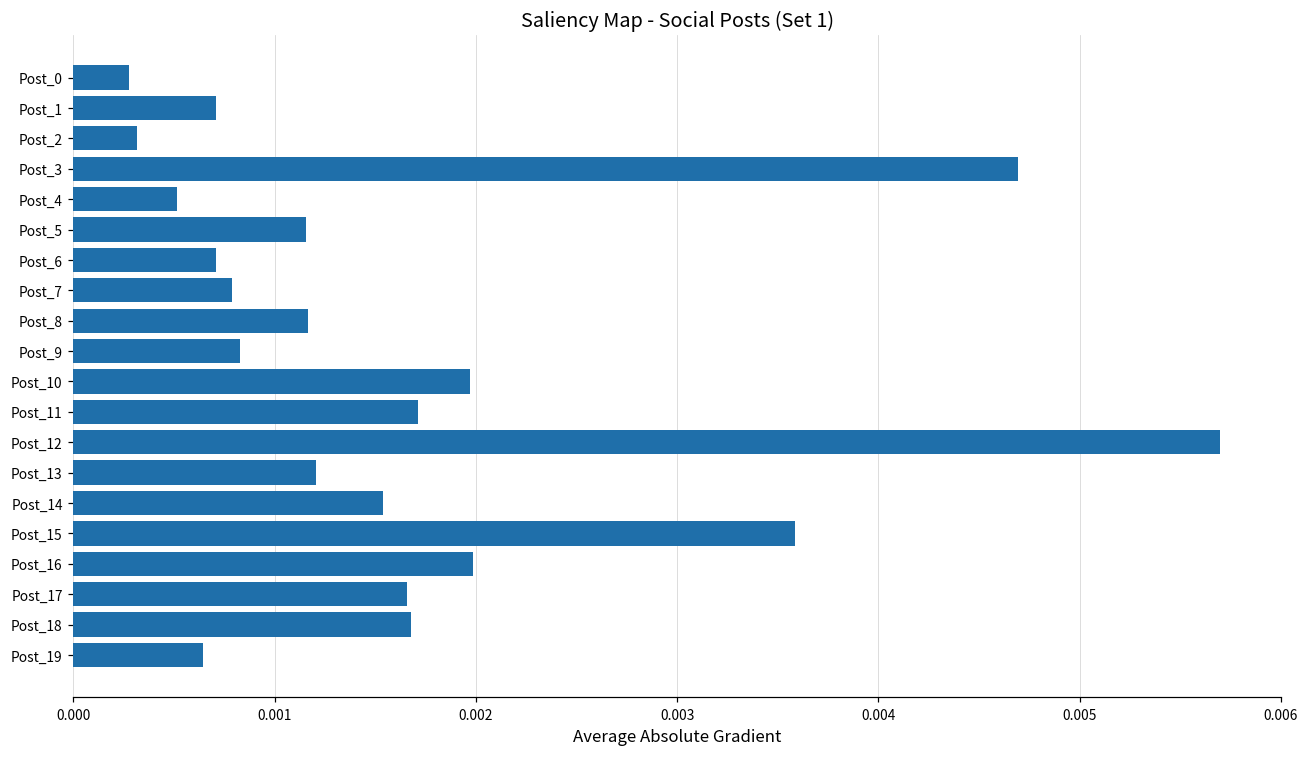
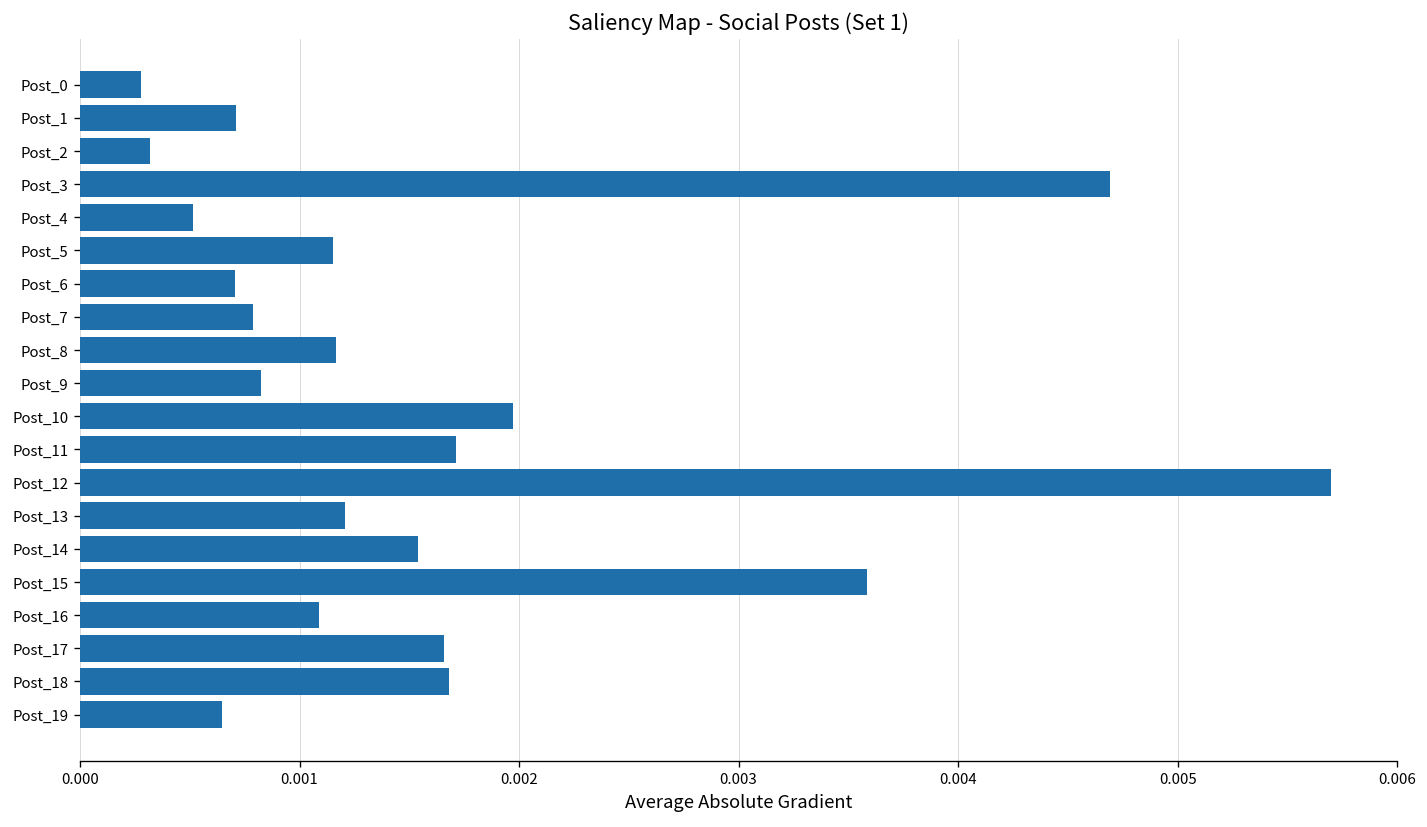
  {
    "Post_0": 0.00028,
    "Post_1": 0.00071,
    "Post_2": 0.00032,
    "Post_3": 0.00469,
    "Post_4": 0.00051,
    "Post_5": 0.00115,
    "Post_6": 0.00071,
    "Post_7": 0.00079,
    "Post_8": 0.00117,
    "Post_9": 0.00083,
    "Post_10": 0.00197,
    "Post_11": 0.00171,
    "Post_12": 0.00570,
    "Post_13": 0.00121,
    "Post_14": 0.00154,
    "Post_15": 0.00358,
-   "Post_16": 0.00199,
+   "Post_16": 0.00109,
    "Post_17": 0.00166,
    "Post_18": 0.00168,
    "Post_19": 0.00065
  }
